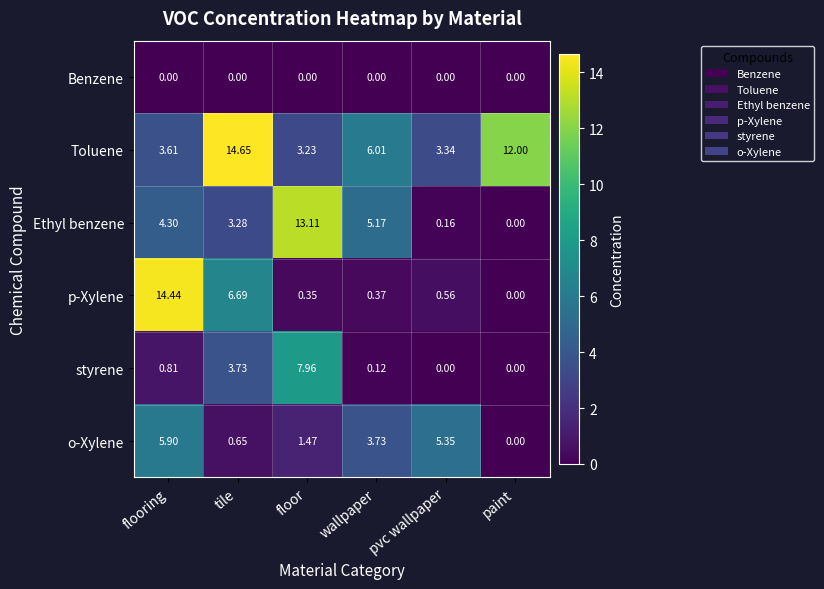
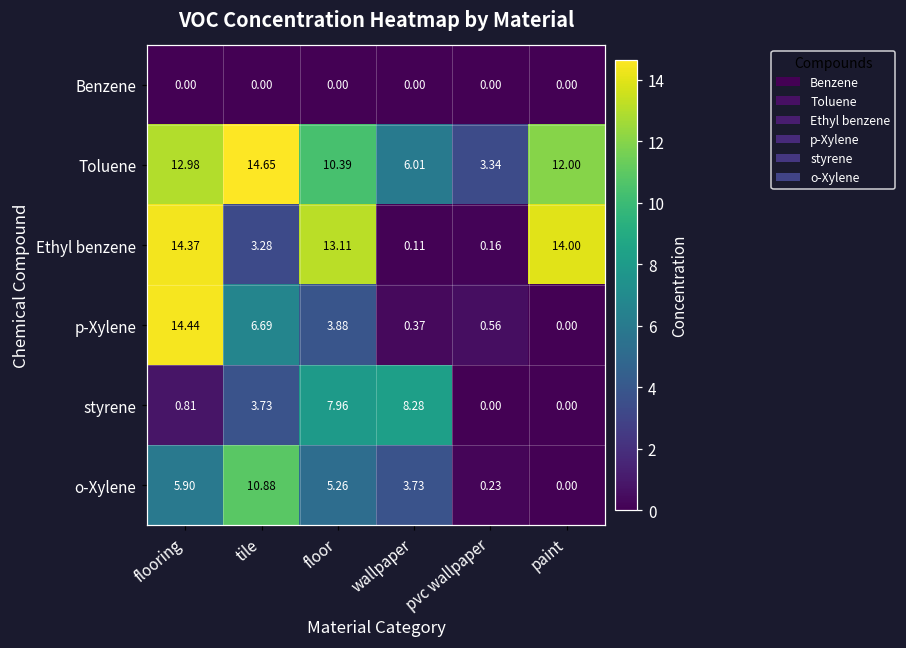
  {
    "Benzene": {
      "flooring": 0.00,
      "tile": 0.00,
      "floor": 0.00,
      "wallpaper": 0.00,
      "pvc wallpaper": 0.00,
      "paint": 0.00
    },
    "Toluene": {
-     "flooring": 3.61,
+     "flooring": 12.98,
      "tile": 14.65,
-     "floor": 3.23,
+     "floor": 10.39,
      "wallpaper": 6.01,
      "pvc wallpaper": 3.34,
      "paint": 12.00
    },
    "Ethyl benzene": {
-     "flooring": 4.30,
+     "flooring": 14.37,
      "tile": 3.28,
      "floor": 13.11,
-     "wallpaper": 5.17,
+     "wallpaper": 0.11,
      "pvc wallpaper": 0.16,
-     "paint": 0.00
+     "paint": 14.00
    },
    "p-Xylene": {
      "flooring": 14.44,
      "tile": 6.69,
-     "floor": 0.35,
+     "floor": 3.88,
      "wallpaper": 0.37,
      "pvc wallpaper": 0.56,
      "paint": 0.00
    },
    "styrene": {
      "flooring": 0.81,
      "tile": 3.73,
      "floor": 7.96,
-     "wallpaper": 0.12,
+     "wallpaper": 8.28,
      "pvc wallpaper": 0.00,
      "paint": 0.00
    },
    "o-Xylene": {
      "flooring": 5.90,
-     "tile": 0.65,
-     "floor": 1.47,
+     "tile": 10.88,
+     "floor": 5.26,
      "wallpaper": 3.73,
-     "pvc wallpaper": 5.35,
+     "pvc wallpaper": 0.23,
      "paint": 0.00
    }
  }
